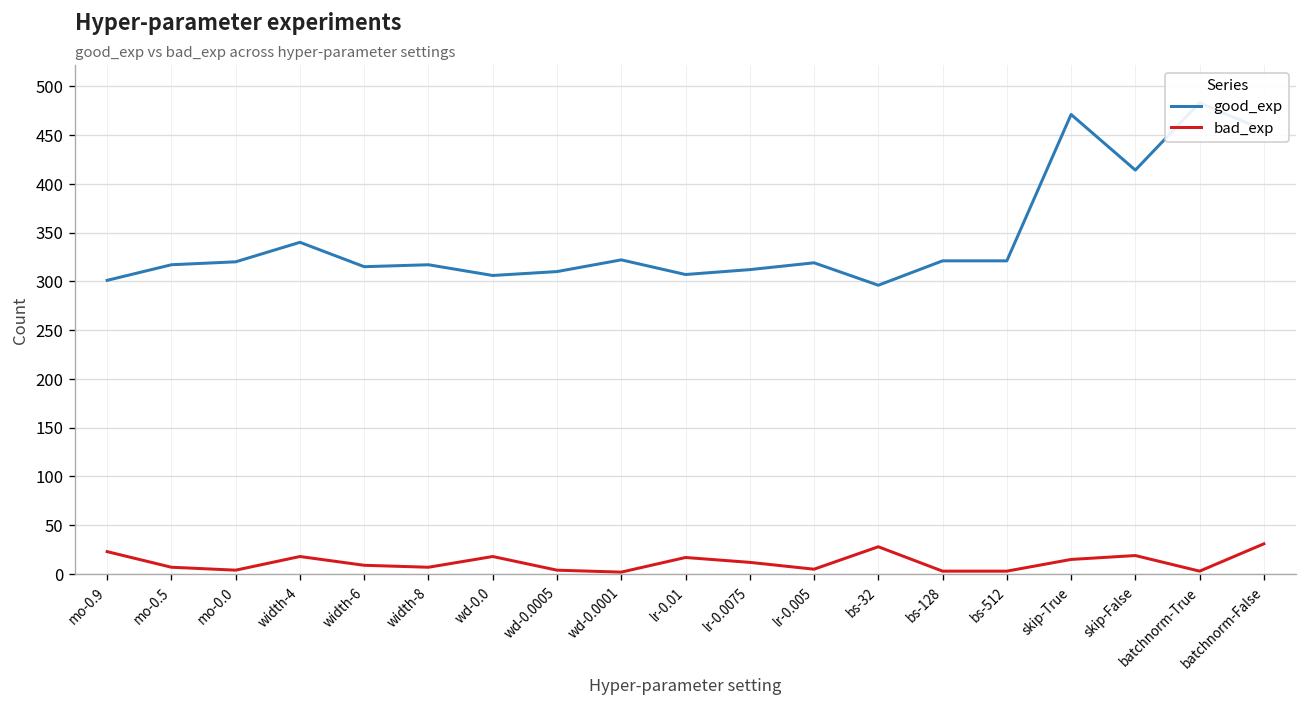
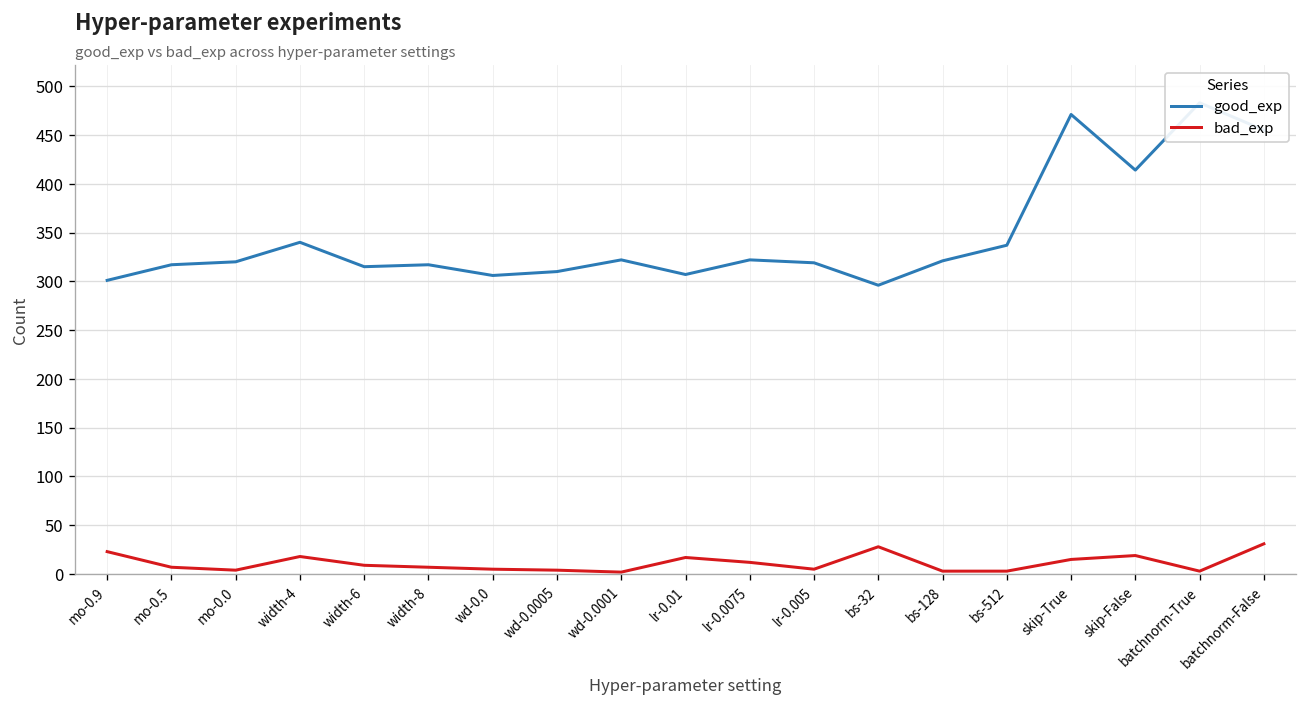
  {
    "good_exp": {
      "mo-0.9": 300,
      "mo-0.5": 320,
      "mo-0.0": 320,
      "width-4": 340,
      "width-6": 320,
      "width-8": 320,
      "wd-0.0": 310,
      "wd-0.0005": 310,
      "wd-0.0001": 320,
      "lr-0.01": 310,
-     "lr-0.0075": 310,
+     "lr-0.0075": 320,
      "lr-0.005": 320,
      "bs-32": 300,
      "bs-128": 320,
-     "bs-512": 320,
+     "bs-512": 340,
      "skip-True": 470,
      "skip-False": 410
    },
    "bad_exp": {
      "mo-0.9": 20,
      "mo-0.5": 10,
      "mo-0.0": 0,
      "width-4": 20,
      "width-6": 10,
      "width-8": 10,
-     "wd-0.0": 20,
+     "wd-0.0": 10,
      "wd-0.0005": 0,
      "wd-0.0001": 0,
      "lr-0.01": 20,
      "lr-0.0075": 10,
      "lr-0.005": 10,
      "bs-32": 30,
      "bs-128": 0,
      "bs-512": 0,
      "skip-True": 20,
      "skip-False": 20,
      "batchnorm-True": 0,
      "batchnorm-False": 30
    }
  }
